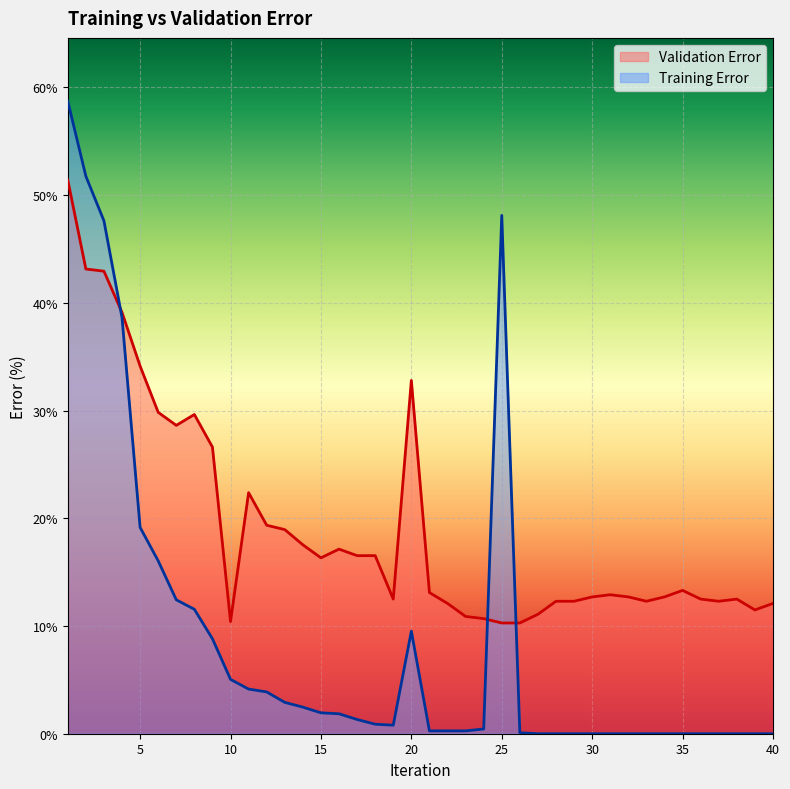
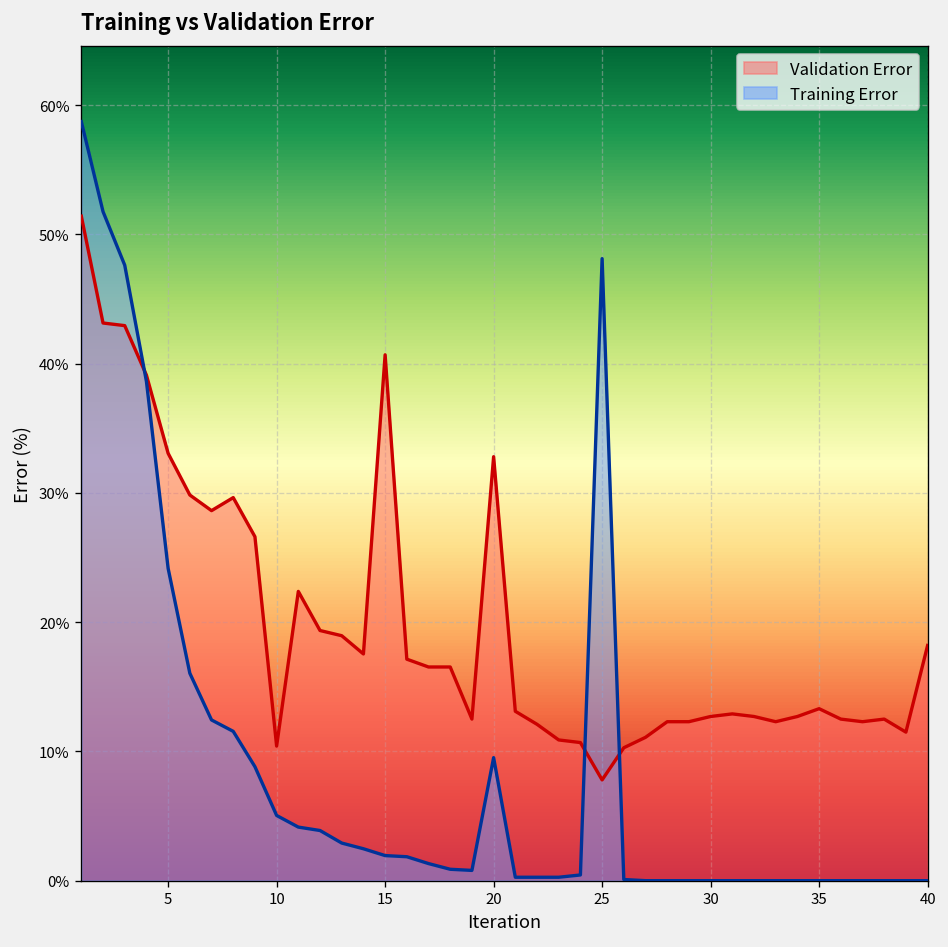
  {
    "Validation Error": {
-     "5": "34.1%",
+     "5": "33.1%",
      "10": "10.4%",
-     "15": "16.3%",
+     "15": "40.7%",
      "20": "32.8%",
-     "25": "10.3%",
+     "25": "7.8%",
      "30": "12.7%",
      "35": "13.3%",
-     "40": "12.1%"
+     "40": "18.2%"
    },
    "Training Error": {
-     "5": "19.2%",
+     "5": "24.2%",
      "10": "5.0%",
      "15": "1.9%",
      "20": "9.5%",
      "25": "48.1%",
      "30": "0.0%",
      "35": "0.0%",
      "40": "0.0%"
    }
  }
